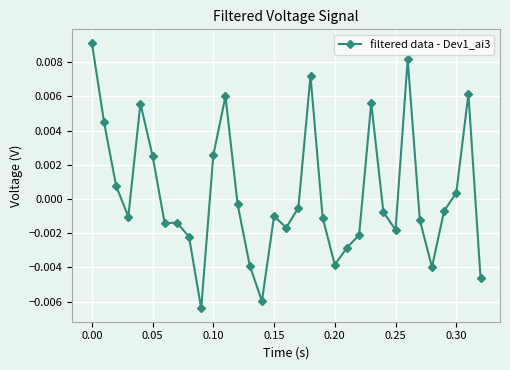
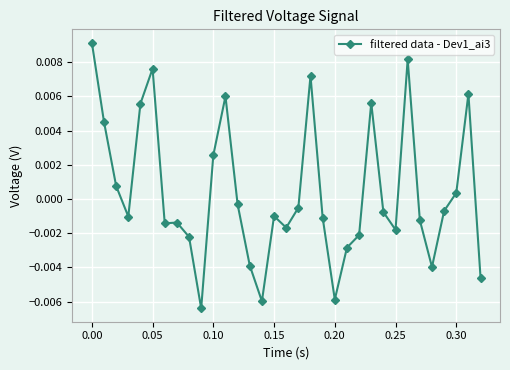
  {
    "0.00": 0.0091,
-   "0.05": 0.0025,
+   "0.05": 0.0076,
    "0.10": 0.0026,
    "0.15": -0.0010,
-   "0.20": -0.0039,
+   "0.20": -0.0059,
    "0.25": -0.0018,
    "0.30": 0.0004
  }
